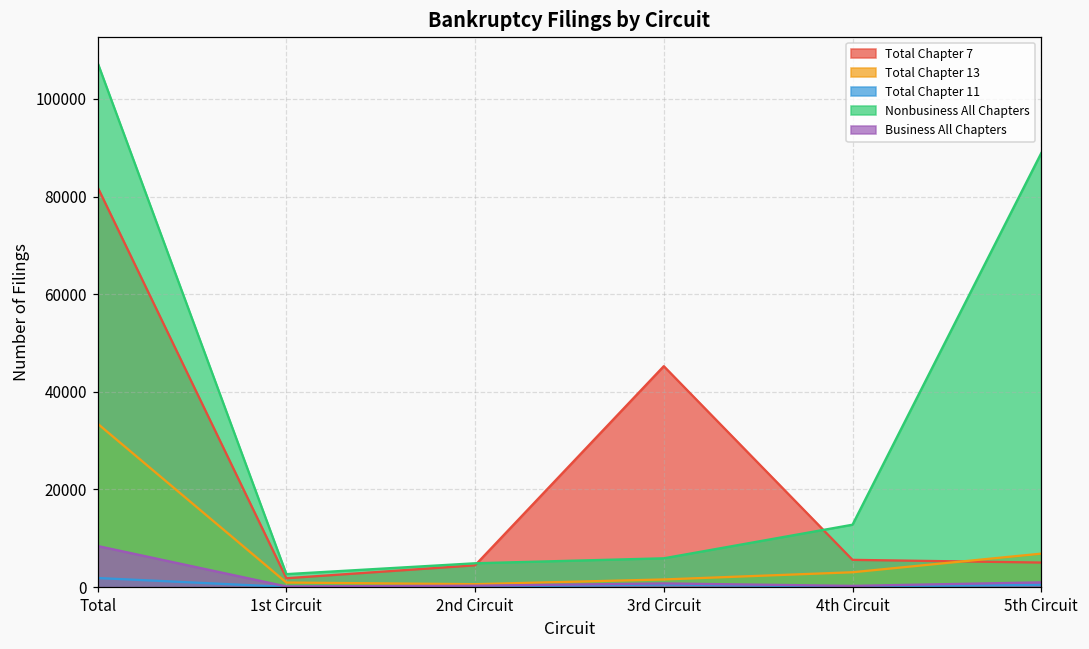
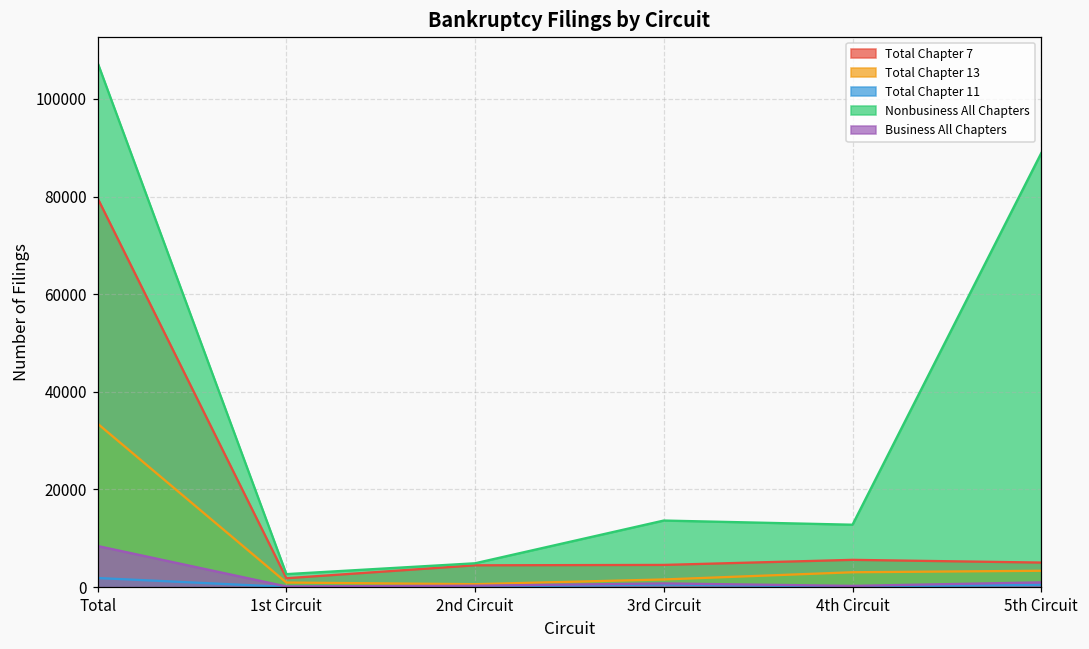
  {
    "Total Chapter 7": {
-     "Total": 82000,
+     "Total": 80000,
      "1st Circuit": 2000,
-     "3rd Circuit": 45000,
+     "3rd Circuit": 5000,
      "4th Circuit": 6000,
      "5th Circuit": 5000
    },
    "Total Chapter 13": {
      "Total": 33000,
      "1st Circuit": 1000,
      "3rd Circuit": 2000,
      "4th Circuit": 3000,
-     "5th Circuit": 7000
+     "5th Circuit": 3000
    },
    "Total Chapter 11": {
      "Total": 2000
    },
    "Nonbusiness All Chapters": {
      "Total": 107000,
      "1st Circuit": 3000,
-     "3rd Circuit": 6000,
+     "3rd Circuit": 14000,
      "4th Circuit": 13000,
      "5th Circuit": 89000
    },
    "Business All Chapters": {
      "Total": 8000
    }
  }
